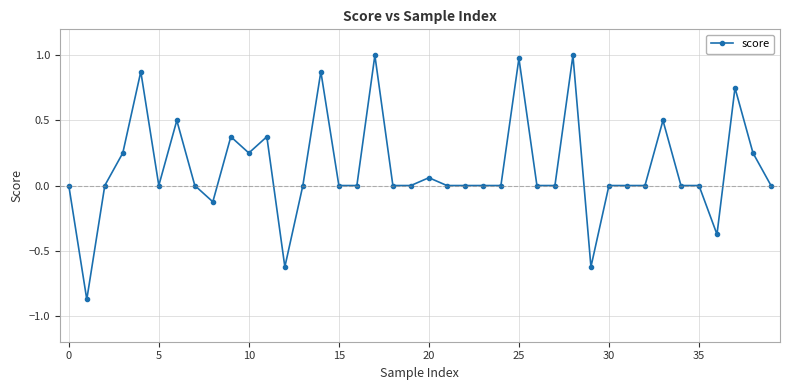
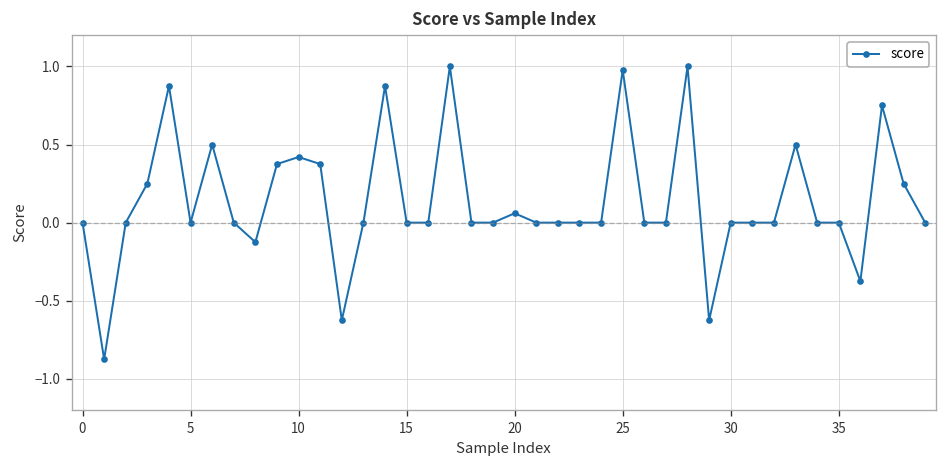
  {
    "0": 0.00,
    "5": 0.00,
-   "10": 0.25,
+   "10": 0.42,
    "15": 0.00,
    "20": 0.06,
    "25": 0.98,
    "30": 0.00,
    "35": 0.00
  }
